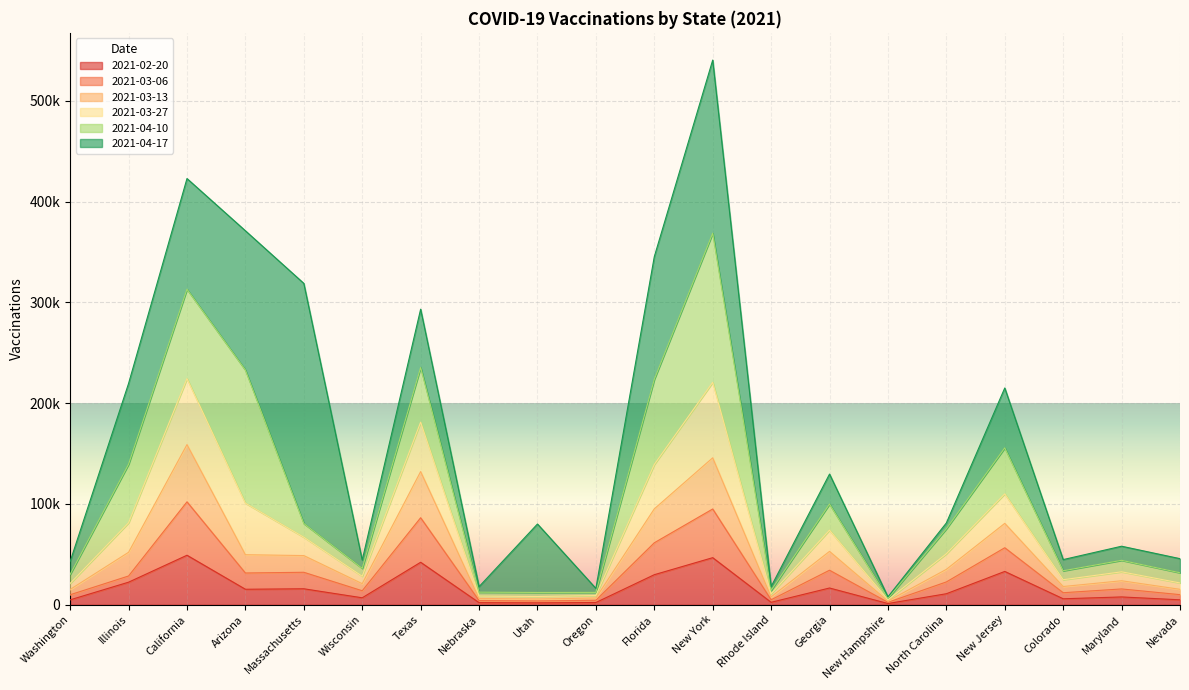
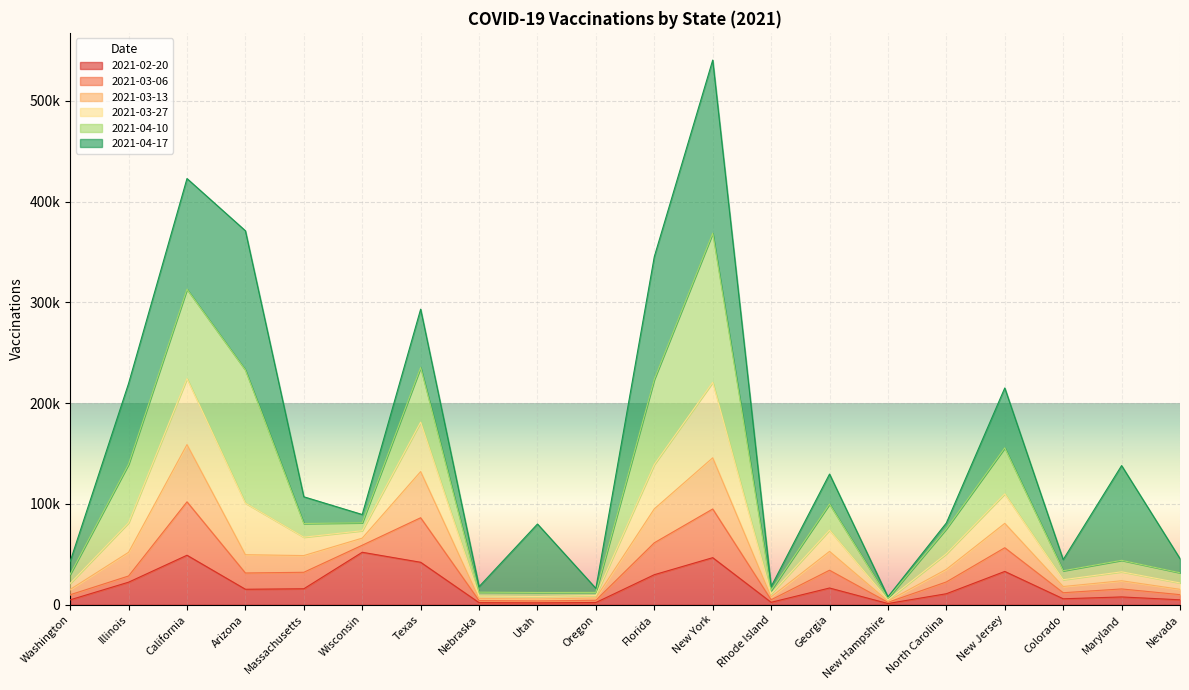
  {
    "2021-02-20": {
      "Washington": 5000,
      "Illinois": 22000,
      "California": 49000,
      "Arizona": 15000,
      "Massachusetts": 16000,
-     "Wisconsin": 7000,
+     "Wisconsin": 52000,
      "Texas": 42000,
      "Florida": 30000,
      "New York": 47000,
      "Georgia": 17000,
      "North Carolina": 11000,
      "New Jersey": 33000,
      "Colorado": 6000,
      "Maryland": 8000,
      "Nevada": 5000
    },
    "2021-03-06": {
      "Washington": 5000,
      "Illinois": 6000,
      "California": 53000,
      "Arizona": 16000,
      "Massachusetts": 16000,
      "Wisconsin": 7000,
      "Texas": 44000,
      "Florida": 32000,
      "New York": 48000,
      "Georgia": 18000,
      "North Carolina": 12000,
      "New Jersey": 24000,
      "Colorado": 6000,
      "Maryland": 8000,
      "Nevada": 5000
    },
    "2021-04-10": {
      "Washington": 9000,
      "Illinois": 58000,
      "California": 89000,
      "Arizona": 132000,
      "Massachusetts": 14000,
      "Wisconsin": 8000,
      "Texas": 54000,
      "Nebraska": 4000,
      "Utah": 4000,
      "Oregon": 3000,
      "Florida": 84000,
      "New York": 148000,
      "Rhode Island": 3000,
      "Georgia": 26000,
      "North Carolina": 25000,
      "New Jersey": 46000,
      "Colorado": 9000,
      "Maryland": 11000,
      "Nevada": 10000
    },
    "2021-04-17": {
      "Washington": 13000,
      "Illinois": 80000,
      "California": 110000,
      "Arizona": 138000,
-     "Massachusetts": 238000,
+     "Massachusetts": 27000,
      "Wisconsin": 8000,
      "Texas": 58000,
      "Nebraska": 5000,
      "Utah": 68000,
      "Oregon": 4000,
      "Florida": 122000,
      "New York": 172000,
      "Rhode Island": 4000,
      "Georgia": 30000,
      "North Carolina": 6000,
      "New Jersey": 59000,
      "Colorado": 11000,
-     "Maryland": 14000,
+     "Maryland": 94000,
      "Nevada": 14000
    }
  }
